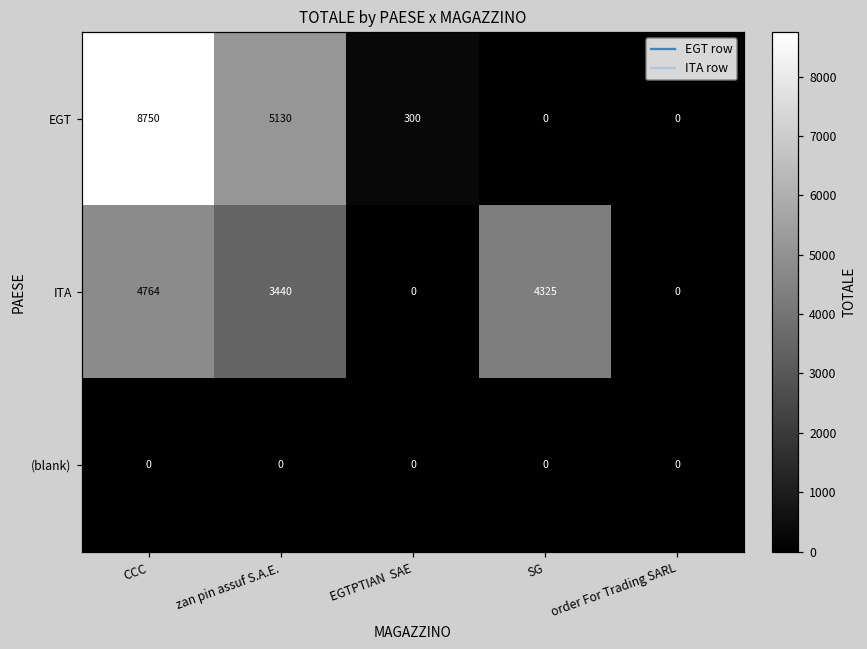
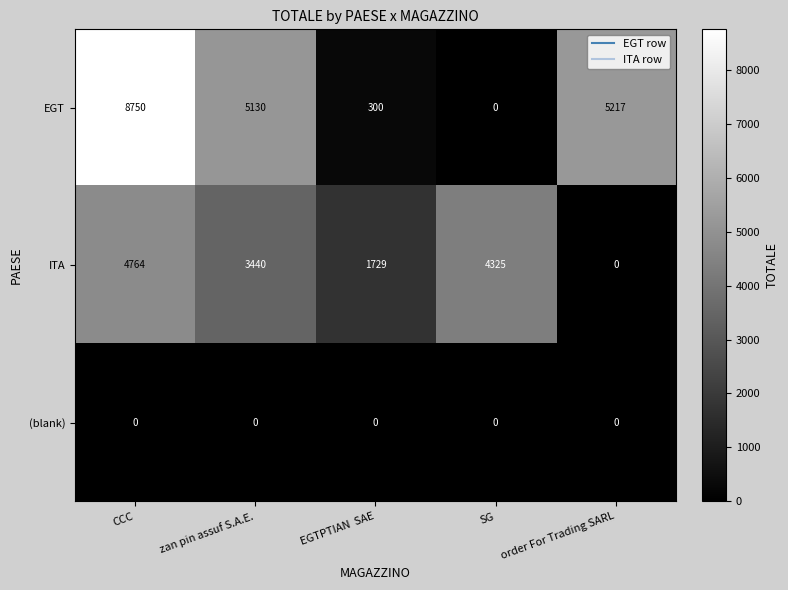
  {
    "EGT": {
      "CCC": 8750,
      "zan pin assuf S.A.E.": 5130,
      "EGTPTIAN SAE": 300,
      "SG": 0,
-     "order For Trading SARL": 0
+     "order For Trading SARL": 5217
    },
    "ITA": {
      "CCC": 4764,
      "zan pin assuf S.A.E.": 3440,
-     "EGTPTIAN SAE": 0,
+     "EGTPTIAN SAE": 1729,
      "SG": 4325,
      "order For Trading SARL": 0
    },
    "(blank)": {
      "CCC": 0,
      "zan pin assuf S.A.E.": 0,
      "EGTPTIAN SAE": 0,
      "SG": 0,
      "order For Trading SARL": 0
    }
  }
